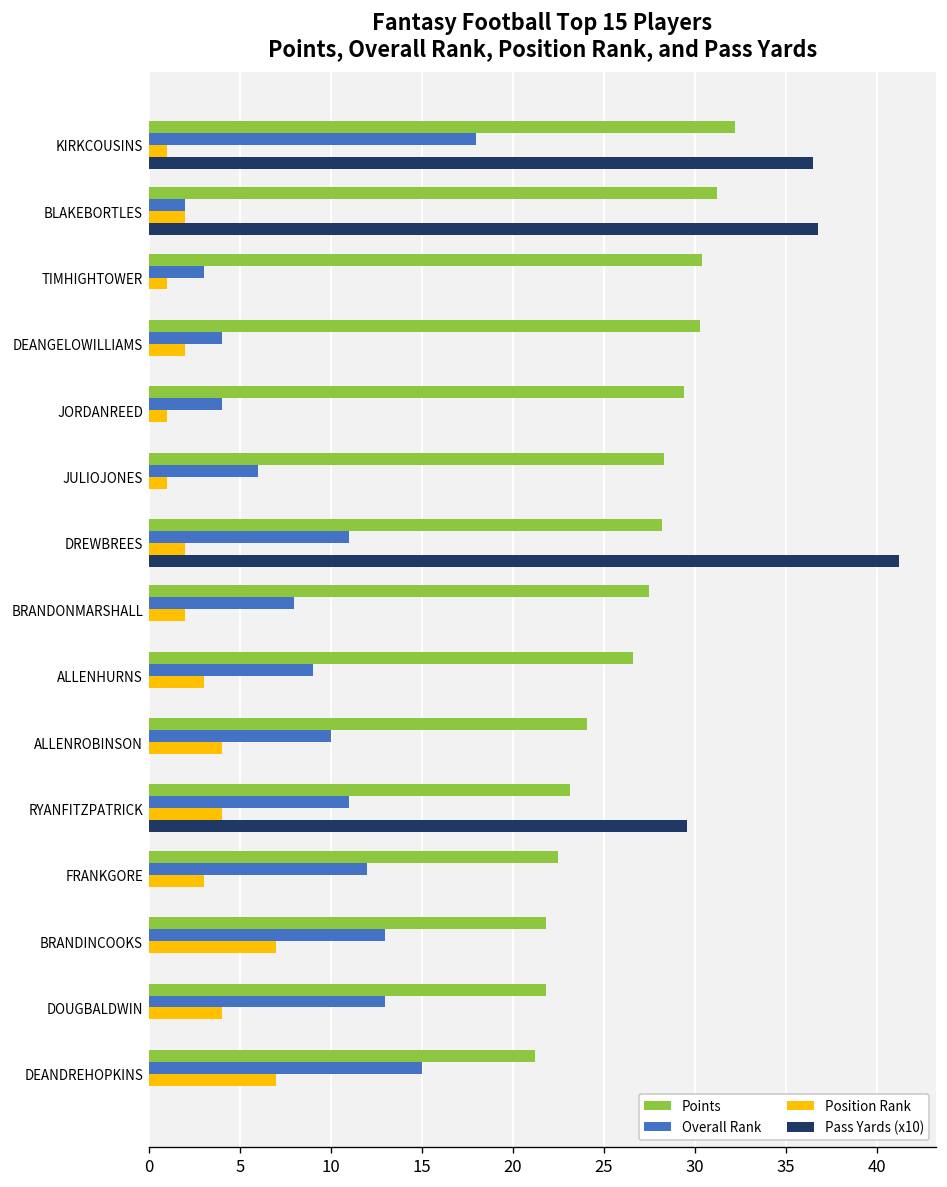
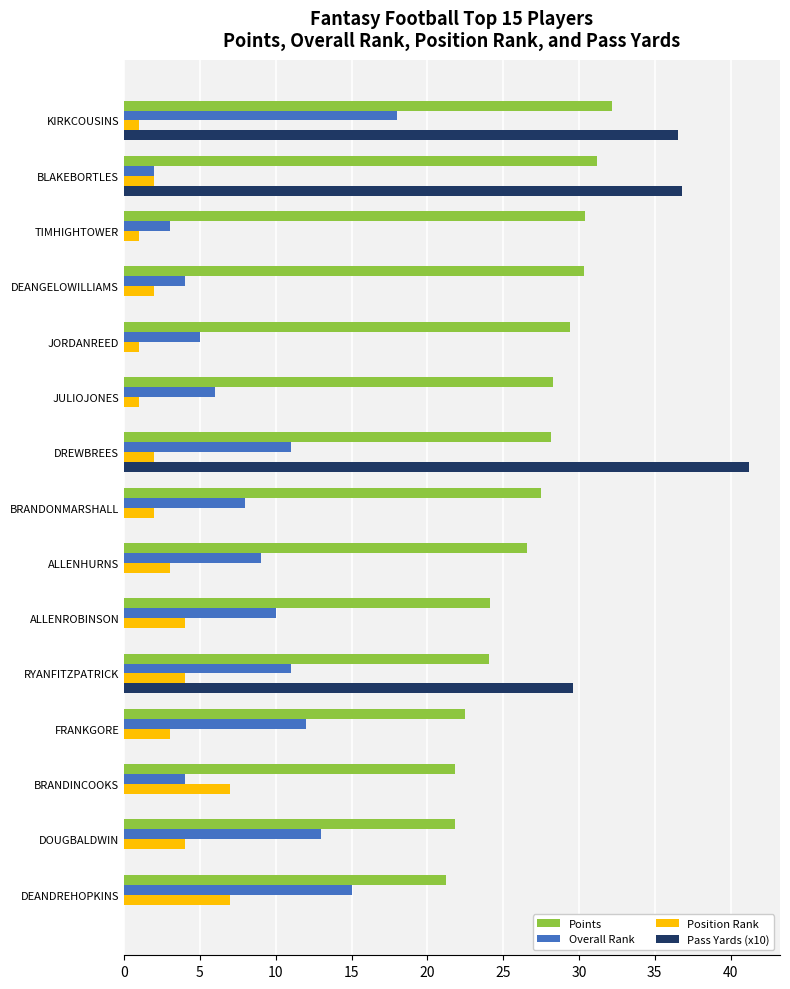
  {
    "Points": {
      "KIRKCOUSINS": 32.2,
      "BLAKEBORTLES": 31.2,
      "TIMHIGHTOWER": 30.4,
      "DEANGELOWILLIAMS": 30.3,
      "JORDANREED": 29.4,
      "JULIOJONES": 28.3,
      "DREWBREES": 28.2,
      "BRANDONMARSHALL": 27.5,
      "ALLENHURNS": 26.6,
      "ALLENROBINSON": 24.1,
-     "RYANFITZPATRICK": 23.1,
+     "RYANFITZPATRICK": 24.0,
      "FRANKGORE": 22.5,
      "BRANDINCOOKS": 21.8,
      "DOUGBALDWIN": 21.8,
      "DEANDREHOPKINS": 21.2
    },
    "Overall Rank": {
      "KIRKCOUSINS": 18,
      "BLAKEBORTLES": 2,
      "TIMHIGHTOWER": 3,
      "DEANGELOWILLIAMS": 4,
-     "JORDANREED": 4,
+     "JORDANREED": 5,
      "JULIOJONES": 6,
      "DREWBREES": 11,
      "BRANDONMARSHALL": 8,
      "ALLENHURNS": 9,
      "ALLENROBINSON": 10,
      "RYANFITZPATRICK": 11,
      "FRANKGORE": 12,
-     "BRANDINCOOKS": 13,
+     "BRANDINCOOKS": 4,
      "DOUGBALDWIN": 13,
      "DEANDREHOPKINS": 15
    },
    "Position Rank": {
      "KIRKCOUSINS": 1.0,
      "BLAKEBORTLES": 2.0,
      "TIMHIGHTOWER": 1.0,
      "DEANGELOWILLIAMS": 2.0,
      "JORDANREED": 1.0,
      "JULIOJONES": 1.0,
      "DREWBREES": 2.0,
      "BRANDONMARSHALL": 2.0,
      "ALLENHURNS": 3.0,
      "ALLENROBINSON": 4.0,
      "RYANFITZPATRICK": 4.0,
      "FRANKGORE": 3.0,
      "BRANDINCOOKS": 7.0,
      "DOUGBALDWIN": 4.0,
      "DEANDREHOPKINS": 7.0
    },
    "Pass Yards (x10)": {
      "KIRKCOUSINS": 36.5,
      "BLAKEBORTLES": 36.8,
      "TIMHIGHTOWER": 0.0,
      "DEANGELOWILLIAMS": 0.0,
      "JORDANREED": 0.0,
      "JULIOJONES": 0.0,
      "DREWBREES": 41.2,
      "BRANDONMARSHALL": 0.0,
      "ALLENHURNS": 0.0,
      "ALLENROBINSON": 0.0,
      "RYANFITZPATRICK": 29.6,
      "FRANKGORE": 0.0,
      "BRANDINCOOKS": 0.0,
      "DOUGBALDWIN": 0.0,
      "DEANDREHOPKINS": 0.0
    }
  }
